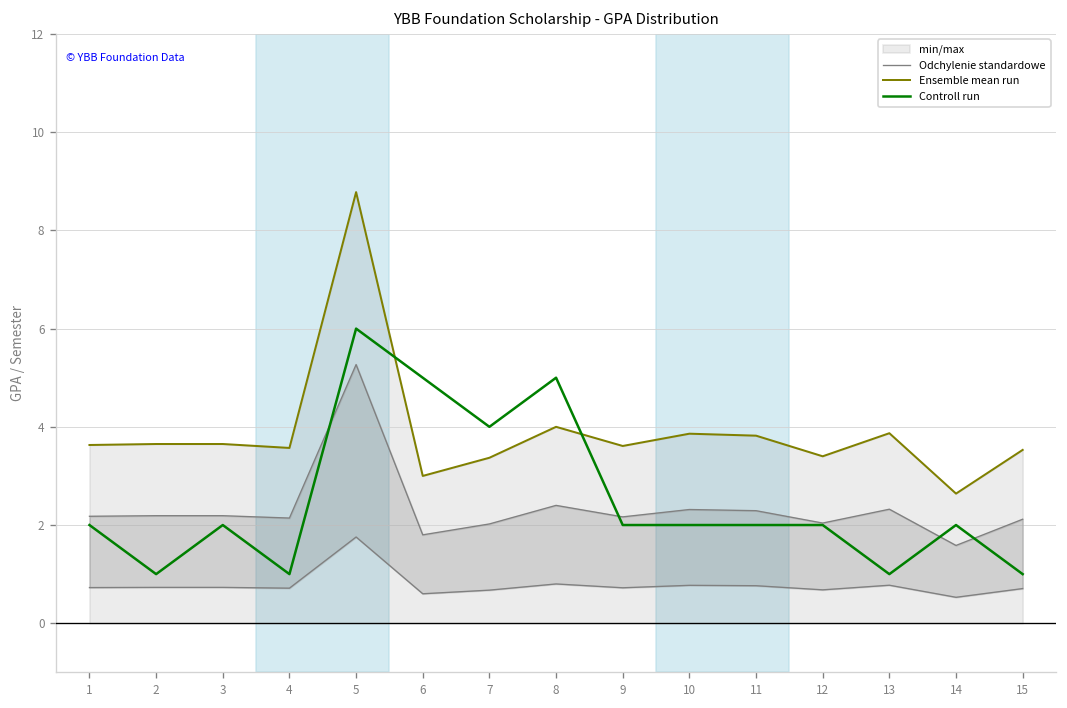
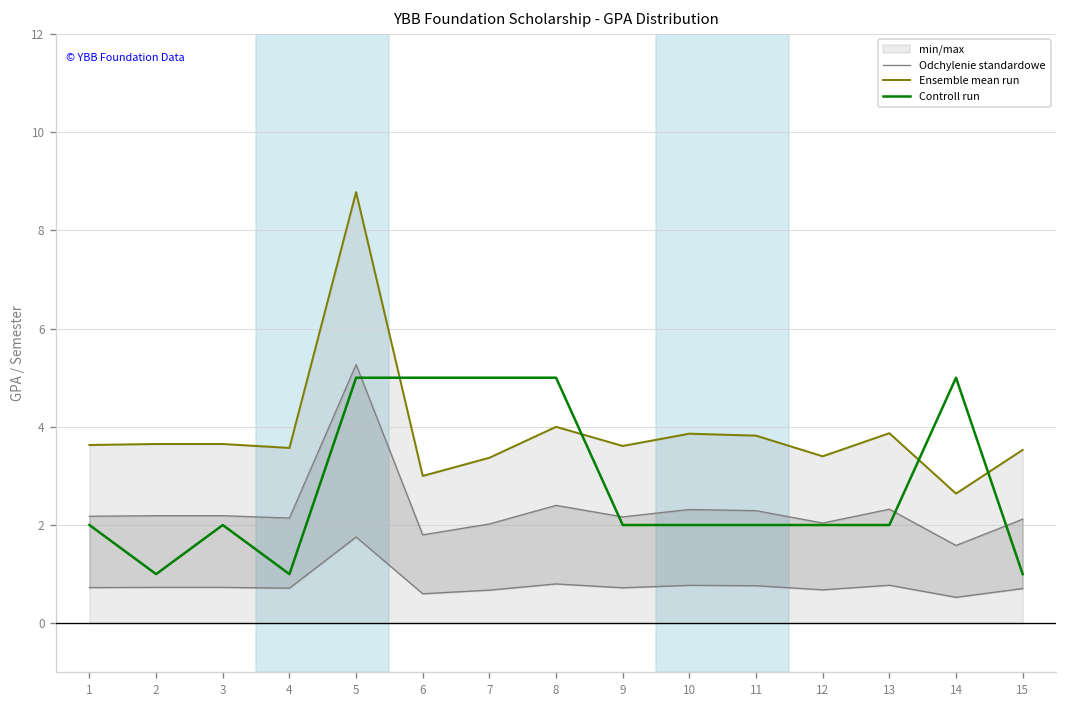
  {
    "Controll run": {
      "1": 2,
      "2": 1,
      "3": 2,
      "4": 1,
-     "5": 6,
+     "5": 5,
      "6": 5,
-     "7": 4,
+     "7": 5,
      "8": 5,
      "9": 2,
      "10": 2,
      "11": 2,
-     "13": 1,
-     "14": 2,
+     "13": 2,
+     "14": 5,
      "15": 1
    }
  }
